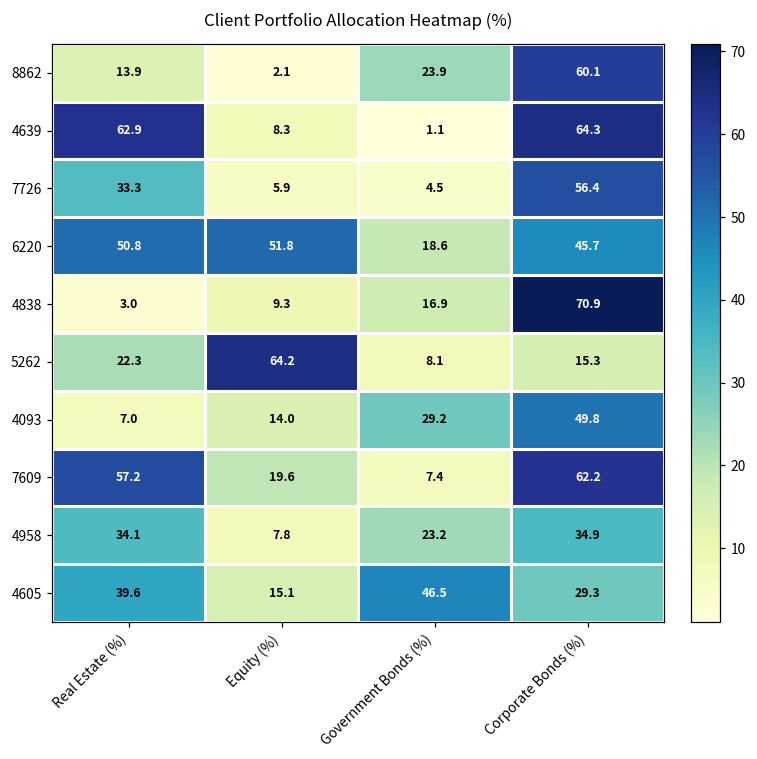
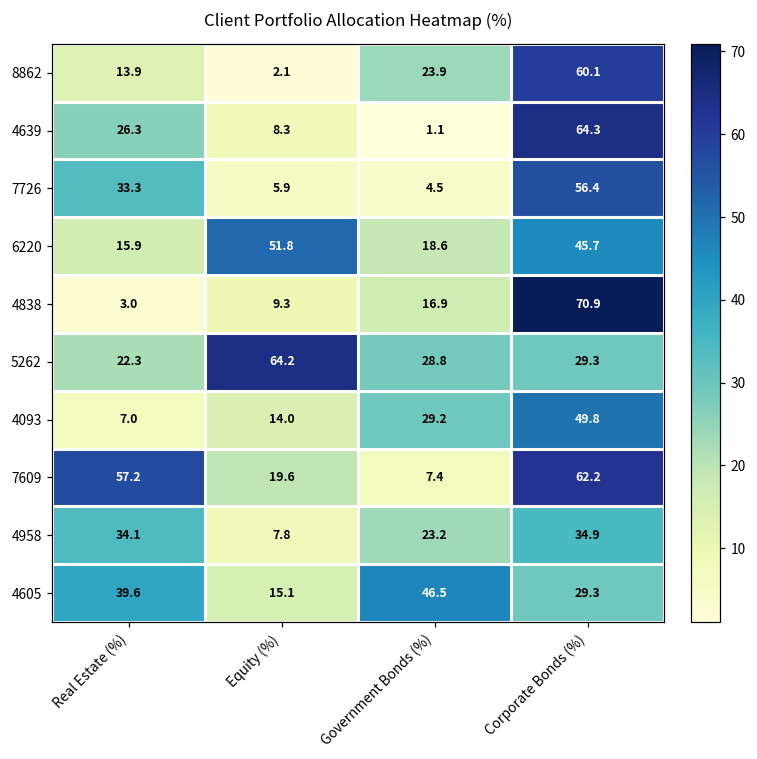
  {
    "8862": {
      "Real Estate (%)": 13.9,
      "Equity (%)": 2.1,
      "Government Bonds (%)": 23.9,
      "Corporate Bonds (%)": 60.1
    },
    "4639": {
-     "Real Estate (%)": 62.9,
+     "Real Estate (%)": 26.3,
      "Equity (%)": 8.3,
      "Government Bonds (%)": 1.1,
      "Corporate Bonds (%)": 64.3
    },
    "7726": {
      "Real Estate (%)": 33.3,
      "Equity (%)": 5.9,
      "Government Bonds (%)": 4.5,
      "Corporate Bonds (%)": 56.4
    },
    "6220": {
-     "Real Estate (%)": 50.8,
+     "Real Estate (%)": 15.9,
      "Equity (%)": 51.8,
      "Government Bonds (%)": 18.6,
      "Corporate Bonds (%)": 45.7
    },
    "4838": {
      "Real Estate (%)": 3.0,
      "Equity (%)": 9.3,
      "Government Bonds (%)": 16.9,
      "Corporate Bonds (%)": 70.9
    },
    "5262": {
      "Real Estate (%)": 22.3,
      "Equity (%)": 64.2,
-     "Government Bonds (%)": 8.1,
-     "Corporate Bonds (%)": 15.3
+     "Government Bonds (%)": 28.8,
+     "Corporate Bonds (%)": 29.3
    },
    "4093": {
      "Real Estate (%)": 7.0,
      "Equity (%)": 14.0,
      "Government Bonds (%)": 29.2,
      "Corporate Bonds (%)": 49.8
    },
    "7609": {
      "Real Estate (%)": 57.2,
      "Equity (%)": 19.6,
      "Government Bonds (%)": 7.4,
      "Corporate Bonds (%)": 62.2
    },
    "4958": {
      "Real Estate (%)": 34.1,
      "Equity (%)": 7.8,
      "Government Bonds (%)": 23.2,
      "Corporate Bonds (%)": 34.9
    },
    "4605": {
      "Real Estate (%)": 39.6,
      "Equity (%)": 15.1,
      "Government Bonds (%)": 46.5,
      "Corporate Bonds (%)": 29.3
    }
  }
